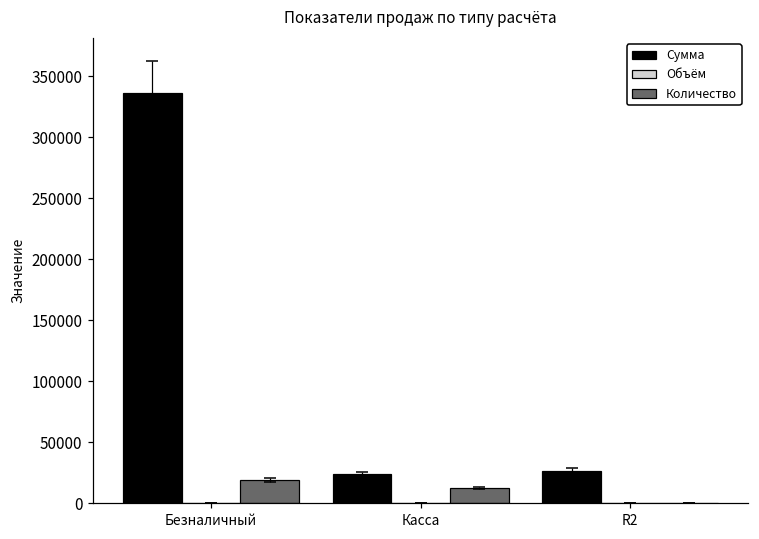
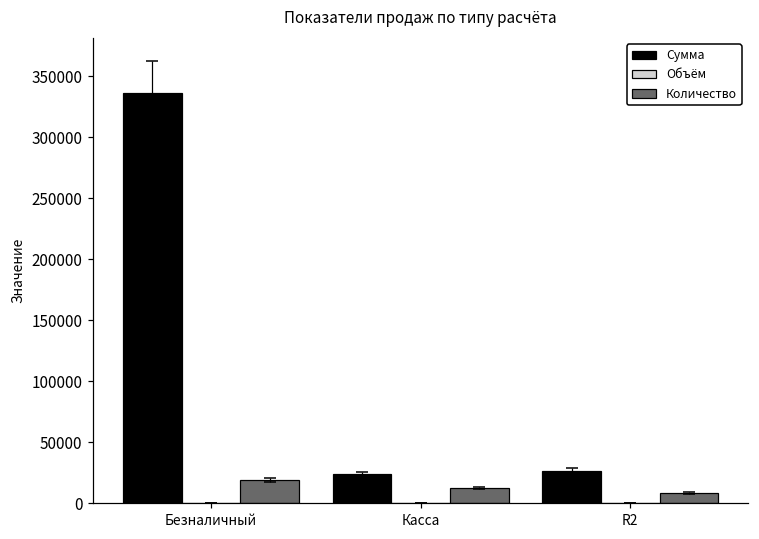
  {
    "Количество": {
      "Безналичный": 19000,
      "Касса": 12000,
-     "R2": 0
+     "R2": 8000
    }
  }
